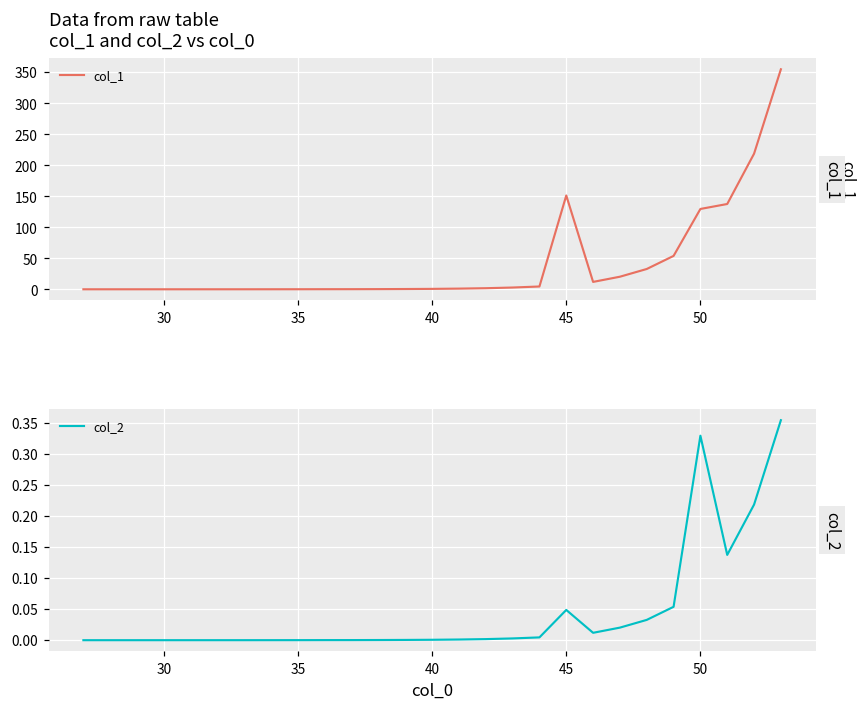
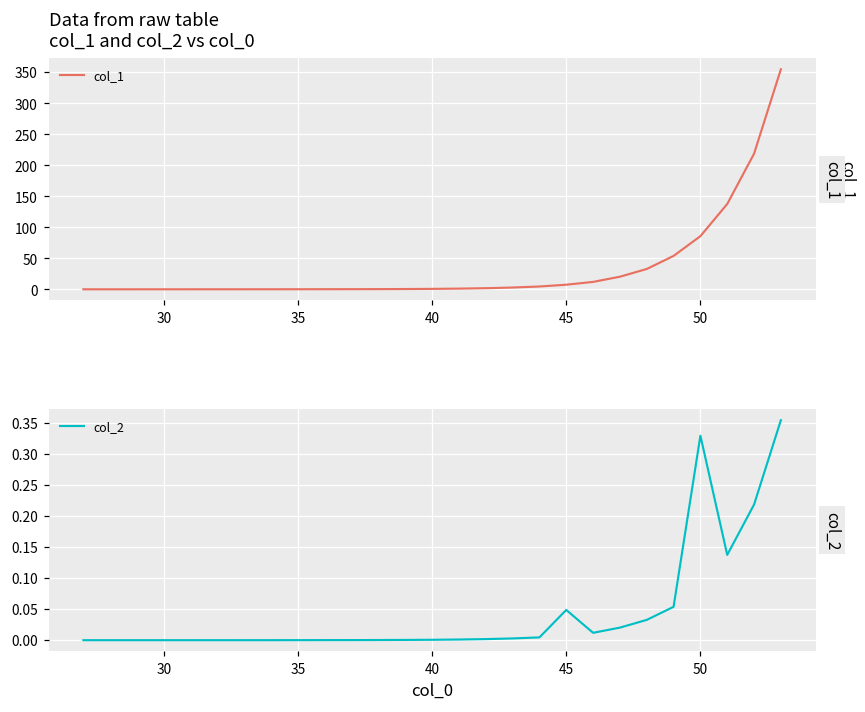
  {
    "Data from raw table col_1 and col_2 vs col_0": {
      "30": 0,
      "35": 0,
      "40": 0,
-     "45": 150,
-     "50": 130
+     "45": 10,
+     "50": 90
    }
  }
